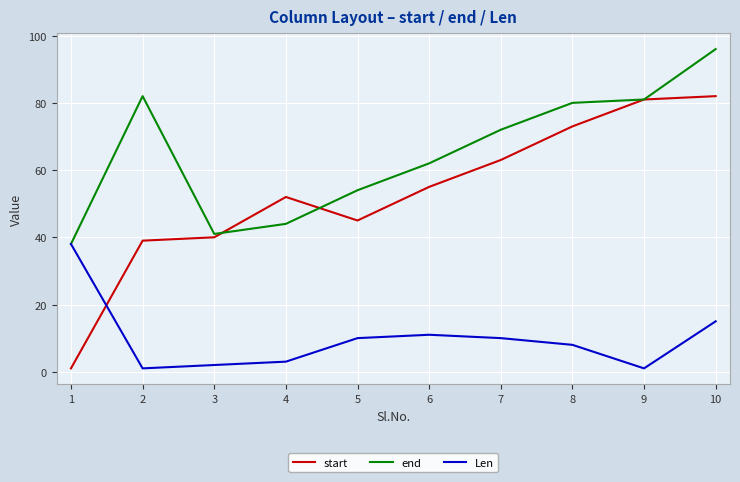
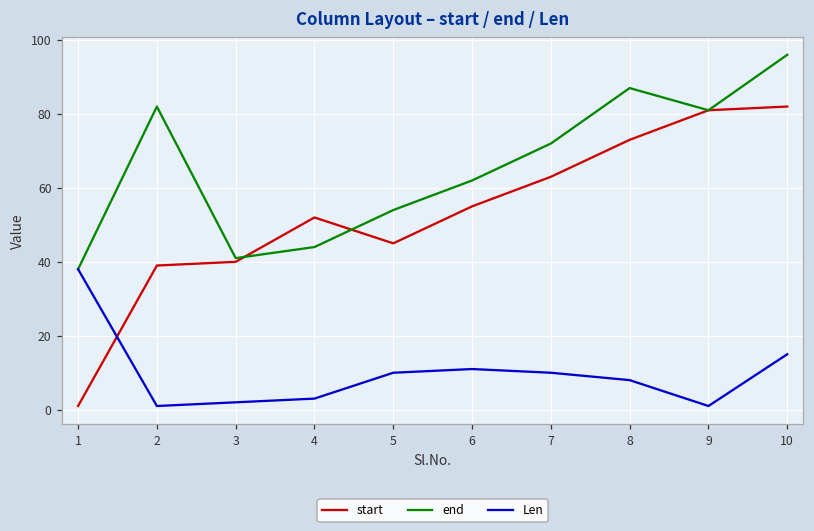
  {
    "start": {
      "1": 1,
      "2": 39,
      "3": 40,
      "4": 52,
      "5": 45,
      "6": 55,
      "7": 63,
      "8": 73,
      "10": 82
    },
    "end": {
      "2": 82,
      "3": 41,
      "4": 44,
      "5": 54,
      "6": 62,
      "7": 72,
-     "8": 80,
+     "8": 87,
      "10": 96
    },
    "Len": {
      "2": 1,
      "3": 2,
      "4": 3,
      "5": 10,
      "6": 11,
      "7": 10,
      "8": 8,
      "9": 1,
      "10": 15
    }
  }
